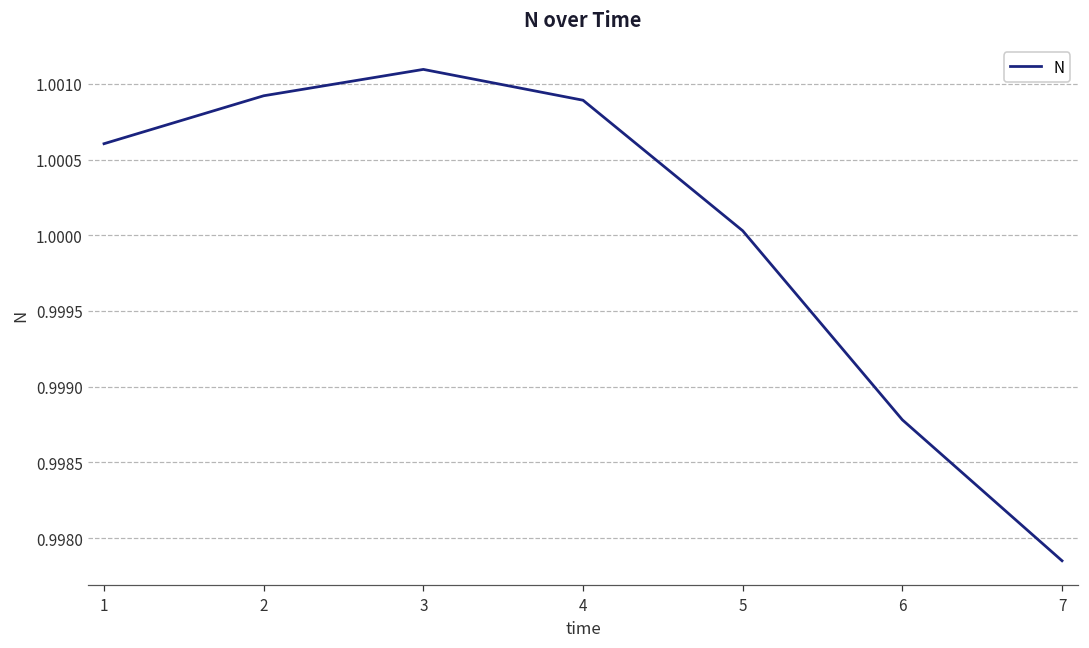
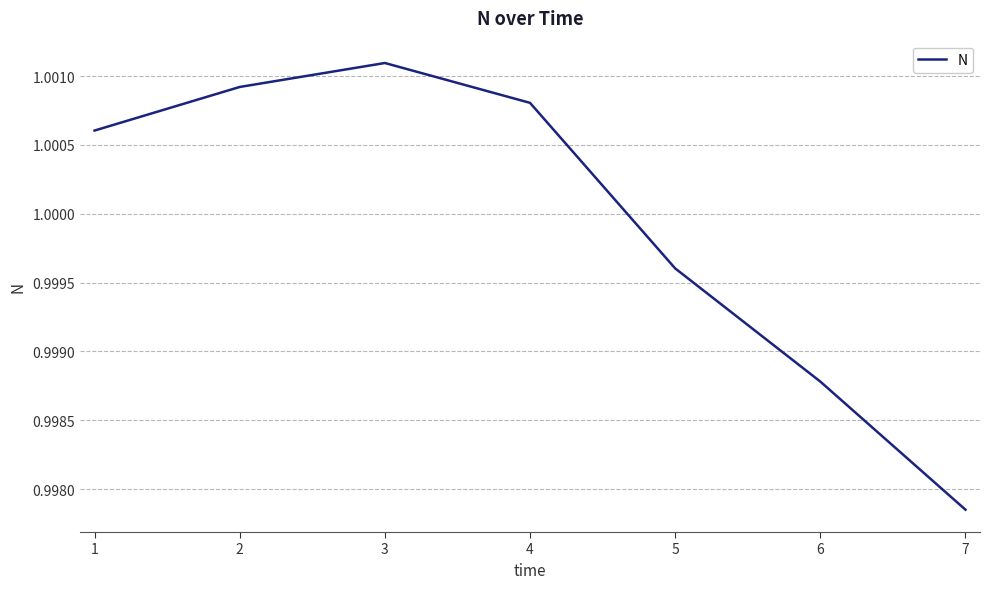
  {
    "1": 1.00060,
    "2": 1.00092,
    "3": 1.00110,
-   "4": 1.00089,
-   "5": 1.00003,
+   "4": 1.00081,
+   "5": 0.99960,
    "6": 0.99878,
    "7": 0.99785
  }
